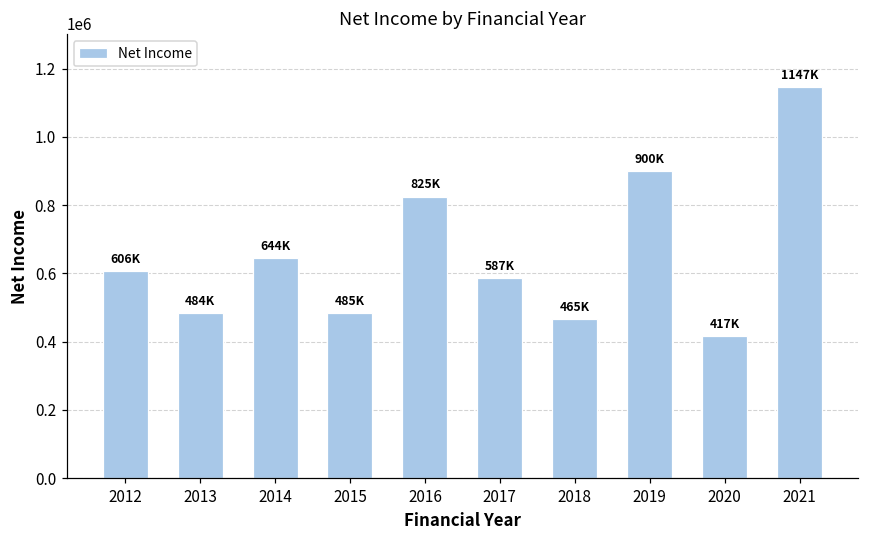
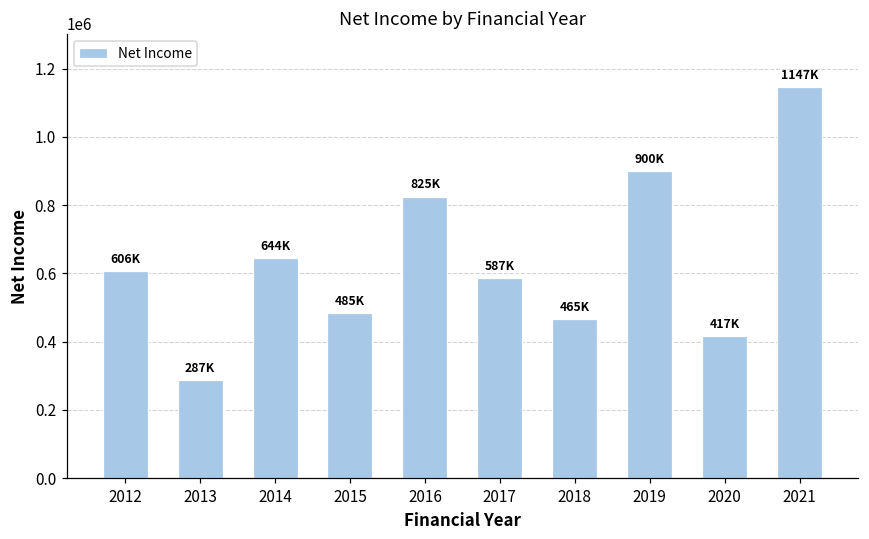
  {
    "2012": "606K",
-   "2013": "484K",
+   "2013": "287K",
    "2014": "644K",
    "2015": "485K",
    "2016": "825K",
    "2017": "587K",
    "2018": "465K",
    "2019": "900K",
    "2020": "417K",
    "2021": "1147K"
  }
